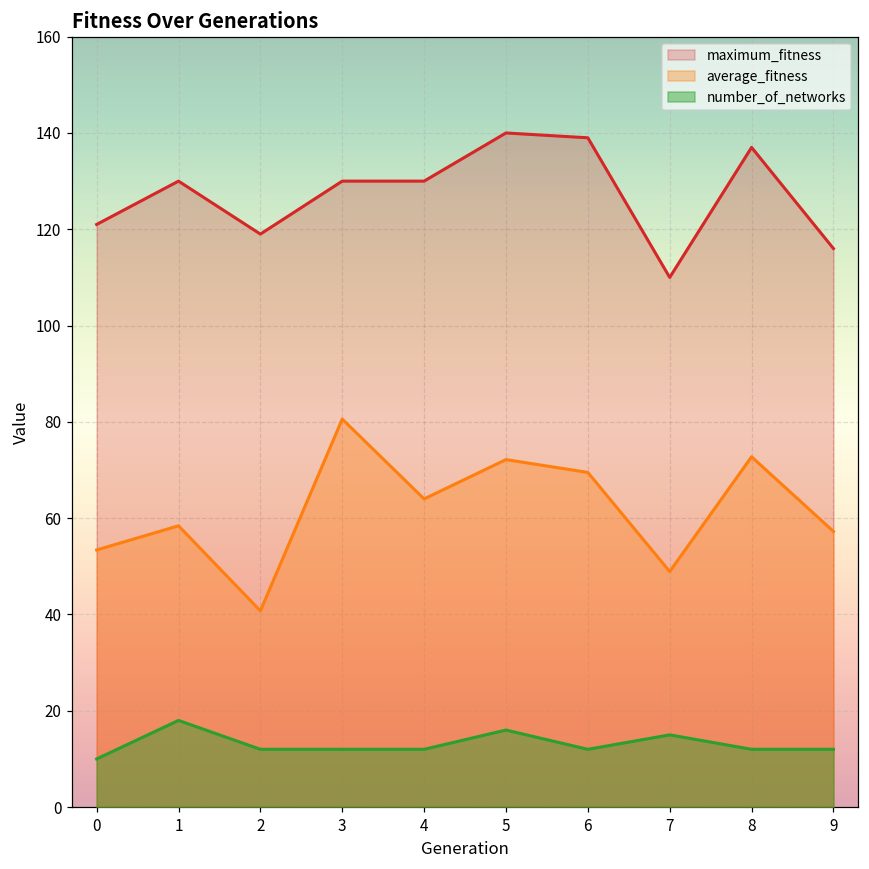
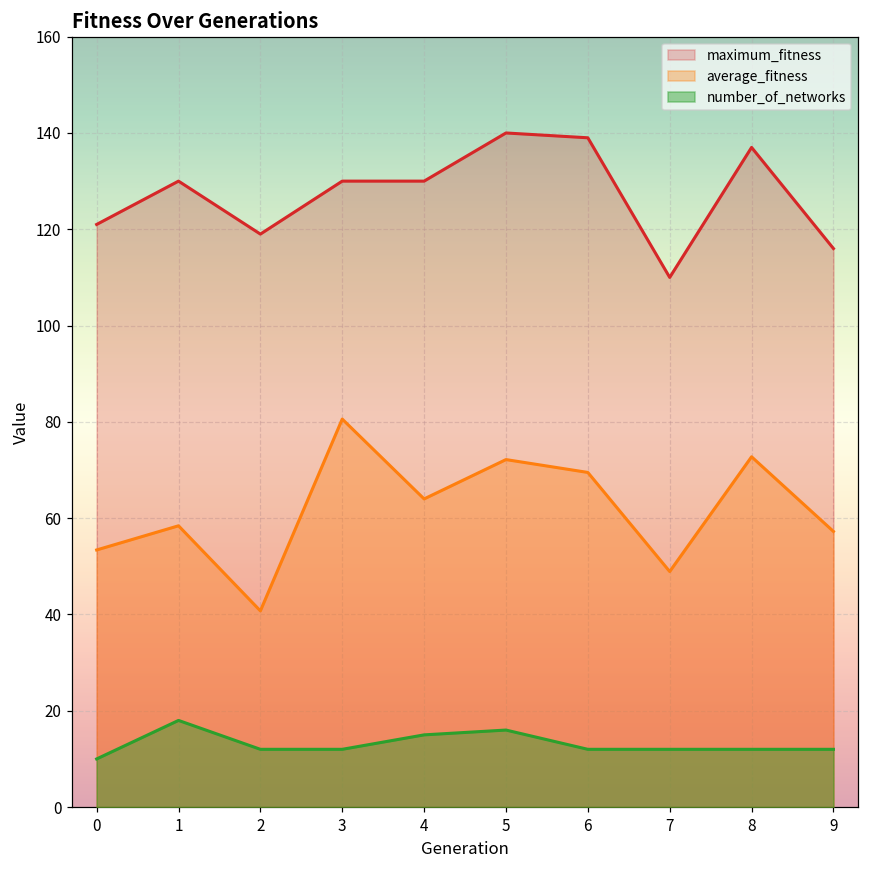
  {
    "number_of_networks": {
      "0": 10,
      "1": 18,
      "2": 12,
      "3": 12,
-     "4": 12,
+     "4": 15,
      "5": 16,
      "6": 12,
-     "7": 15,
+     "7": 12,
      "8": 12,
      "9": 12
    }
  }
